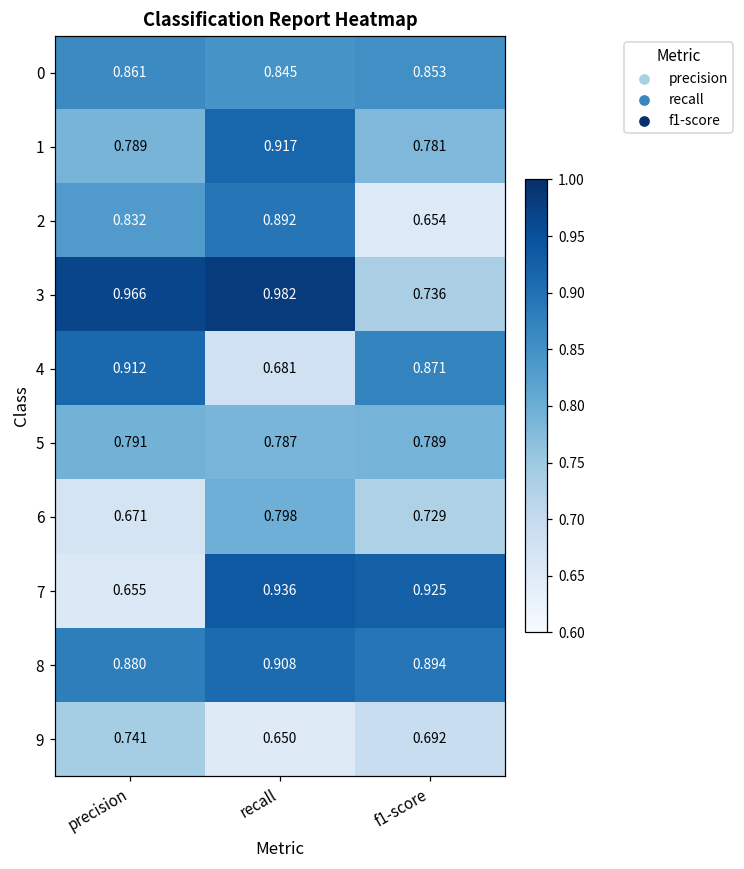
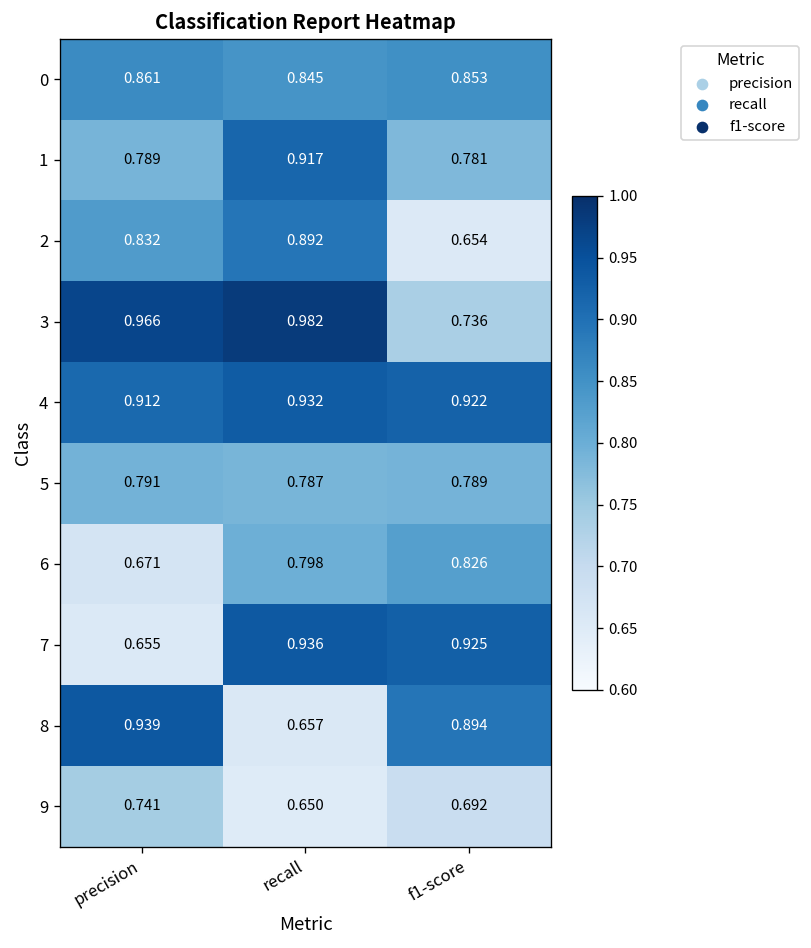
  {
    "0": {
      "precision": 0.861,
      "recall": 0.845,
      "f1-score": 0.853
    },
    "1": {
      "precision": 0.789,
      "recall": 0.917,
      "f1-score": 0.781
    },
    "2": {
      "precision": 0.832,
      "recall": 0.892,
      "f1-score": 0.654
    },
    "3": {
      "precision": 0.966,
      "recall": 0.982,
      "f1-score": 0.736
    },
    "4": {
      "precision": 0.912,
-     "recall": 0.681,
-     "f1-score": 0.871
+     "recall": 0.932,
+     "f1-score": 0.922
    },
    "5": {
      "precision": 0.791,
      "recall": 0.787,
      "f1-score": 0.789
    },
    "6": {
      "precision": 0.671,
      "recall": 0.798,
-     "f1-score": 0.729
+     "f1-score": 0.826
    },
    "7": {
      "precision": 0.655,
      "recall": 0.936,
      "f1-score": 0.925
    },
    "8": {
-     "precision": 0.880,
-     "recall": 0.908,
+     "precision": 0.939,
+     "recall": 0.657,
      "f1-score": 0.894
    },
    "9": {
      "precision": 0.741,
      "recall": 0.650,
      "f1-score": 0.692
    }
  }
